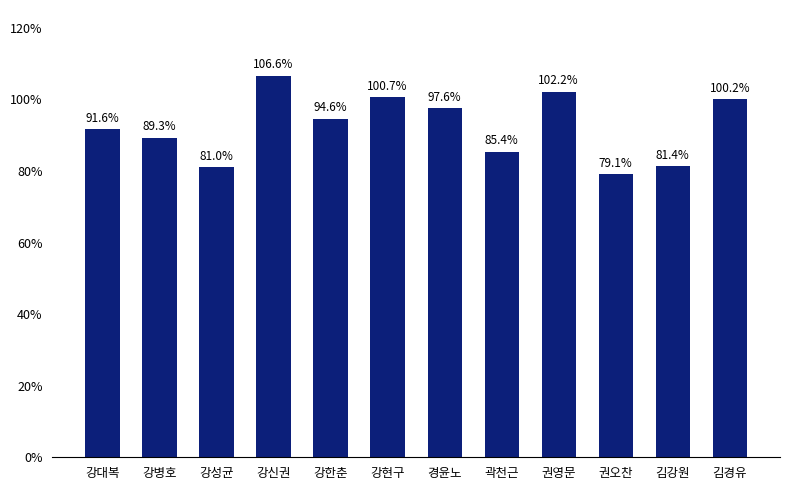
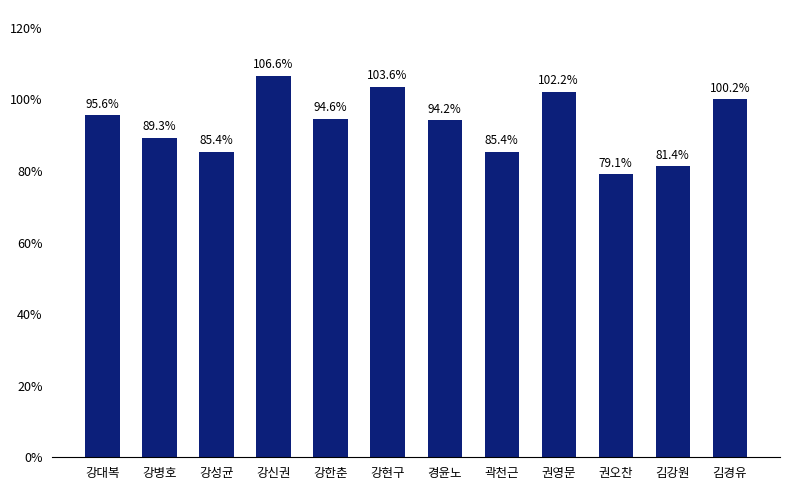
  {
-   "강대복": "91.6%",
+   "강대복": "95.6%",
    "강병호": "89.3%",
-   "강성균": "81.0%",
+   "강성균": "85.4%",
    "강신권": "106.6%",
    "강한춘": "94.6%",
-   "강현구": "100.7%",
-   "경윤노": "97.6%",
+   "강현구": "103.6%",
+   "경윤노": "94.2%",
    "곽천근": "85.4%",
    "권영문": "102.2%",
    "권오찬": "79.1%",
    "김강원": "81.4%",
    "김경유": "100.2%"
  }
